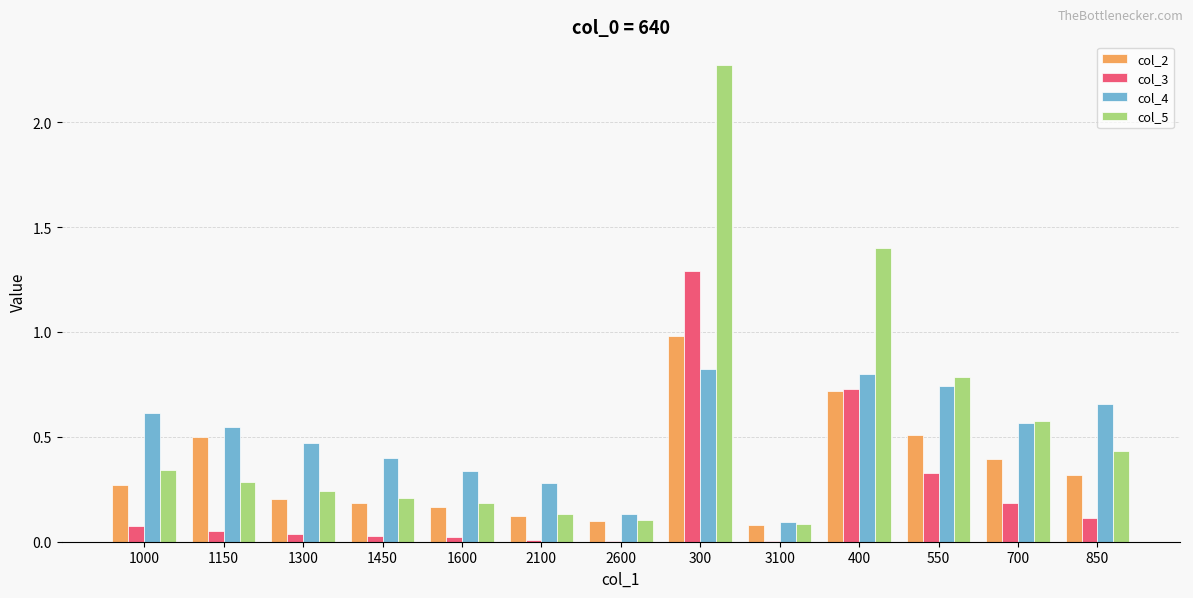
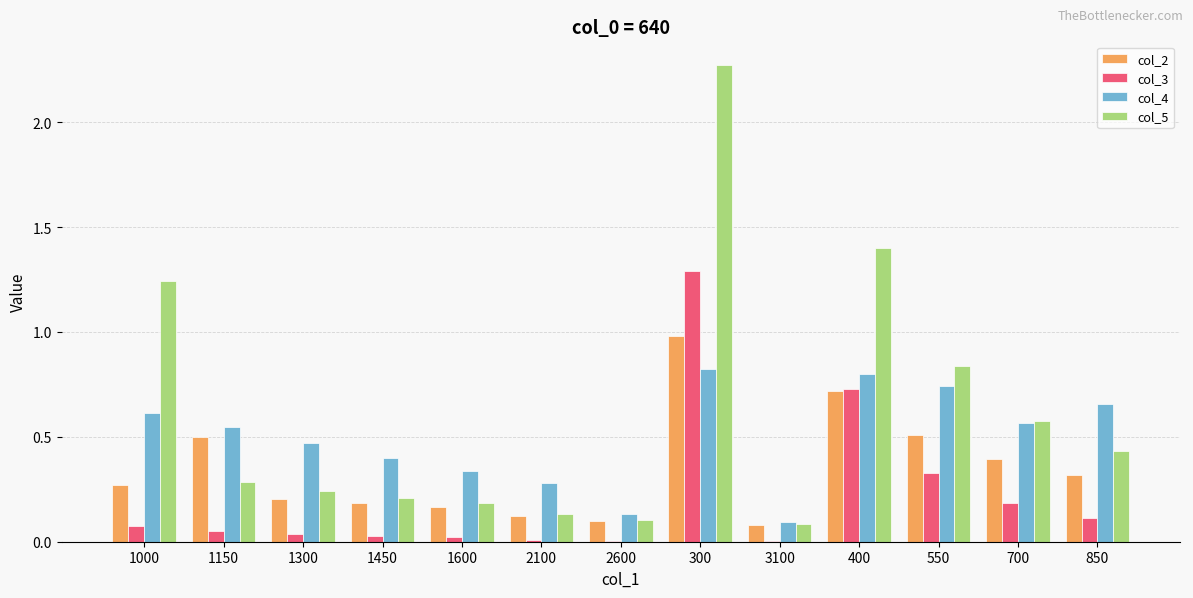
  {
    "col_2": {
      "1000": 0.27,
      "1150": 0.50,
      "1300": 0.20,
      "1450": 0.18,
      "1600": 0.16,
      "2100": 0.12,
      "2600": 0.10,
      "300": 0.98,
      "3100": 0.08,
      "400": 0.72,
      "550": 0.51,
      "700": 0.39,
      "850": 0.32
    },
    "col_3": {
      "1000": 0.07,
      "1150": 0.05,
      "1300": 0.04,
      "1450": 0.03,
      "1600": 0.02,
      "300": 1.29,
      "400": 0.73,
      "550": 0.33,
      "700": 0.18,
      "850": 0.11
    },
    "col_4": {
      "1000": 0.61,
      "1150": 0.55,
      "1300": 0.47,
      "1450": 0.40,
      "1600": 0.34,
      "2100": 0.28,
      "2600": 0.13,
      "300": 0.82,
      "3100": 0.09,
      "400": 0.80,
      "550": 0.74,
      "700": 0.56,
      "850": 0.66
    },
    "col_5": {
-     "1000": 0.34,
+     "1000": 1.24,
      "1150": 0.28,
      "1300": 0.24,
      "1450": 0.21,
      "1600": 0.19,
      "2100": 0.13,
      "2600": 0.10,
      "300": 2.27,
      "3100": 0.08,
      "400": 1.40,
-     "550": 0.79,
+     "550": 0.84,
      "700": 0.58,
      "850": 0.43
    }
  }
